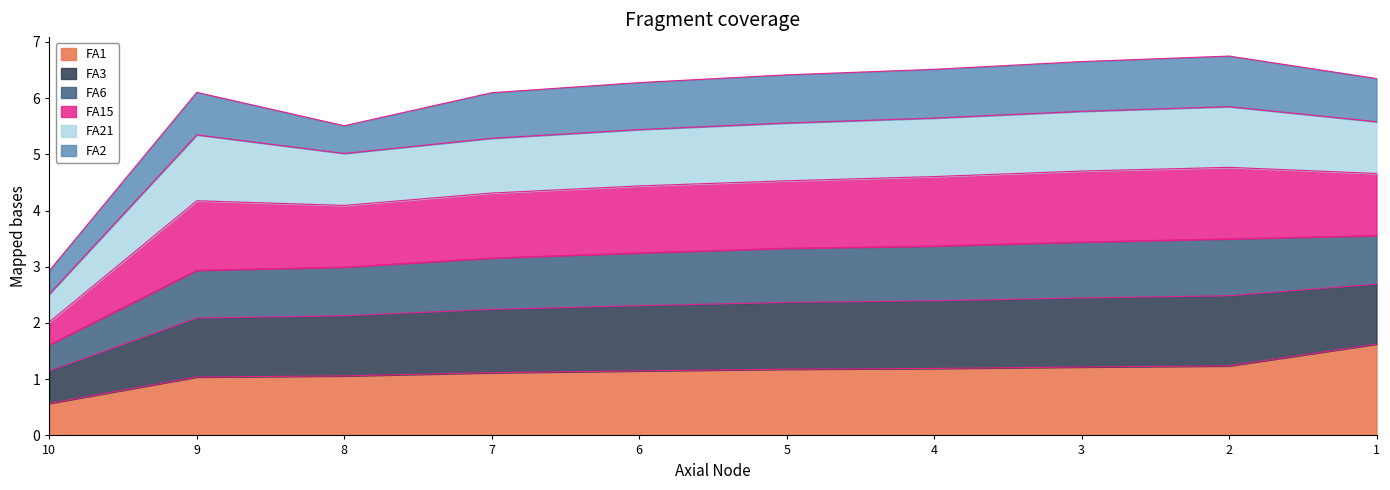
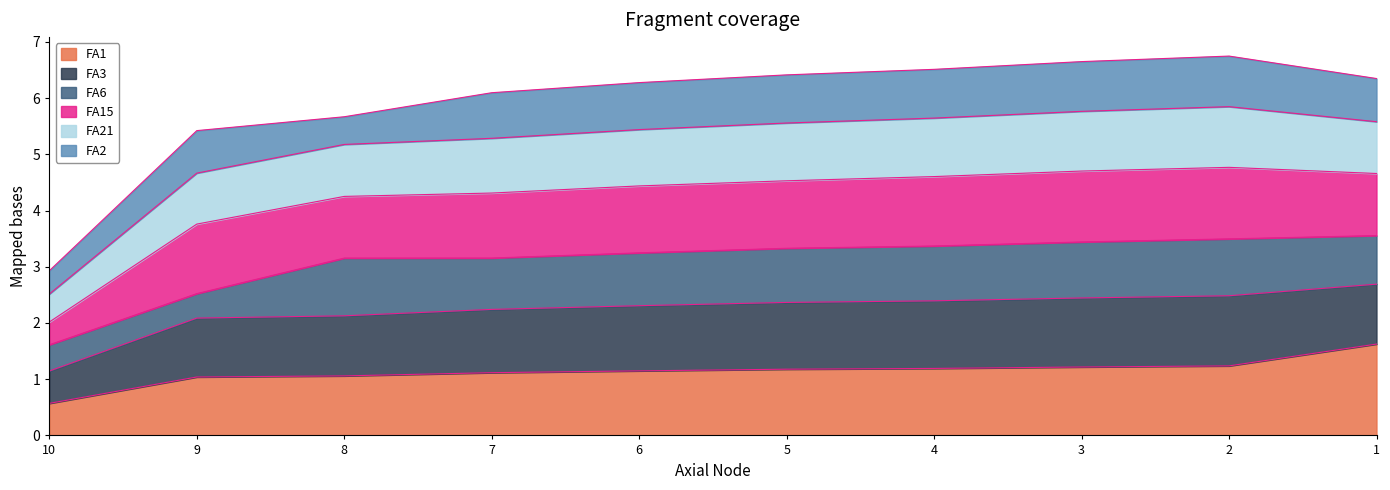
  {
    "FA1": {
      "10": 0.6,
      "9": 1.0,
      "8": 1.1,
      "7": 1.1,
      "6": 1.1,
      "5": 1.2,
      "4": 1.2,
      "3": 1.2,
      "2": 1.2,
      "1": 1.6
    },
    "FA3": {
      "10": 0.6,
      "9": 1.0,
      "8": 1.1,
      "7": 1.1,
      "6": 1.2,
      "5": 1.2,
      "4": 1.2,
      "3": 1.2,
      "2": 1.2,
      "1": 1.1
    },
    "FA6": {
      "10": 0.5,
-     "9": 0.9,
-     "8": 0.9,
+     "9": 0.4,
+     "8": 1.0,
      "7": 0.9,
      "6": 0.9,
      "5": 1.0,
      "4": 1.0,
      "3": 1.0,
      "2": 1.0,
      "1": 0.9
    },
    "FA15": {
      "10": 0.4,
      "9": 1.2,
      "8": 1.1,
      "7": 1.2,
      "6": 1.2,
      "5": 1.2,
      "4": 1.2,
      "3": 1.3,
      "2": 1.3,
      "1": 1.1
    },
    "FA21": {
      "10": 0.5,
-     "9": 1.2,
+     "9": 0.9,
      "8": 0.9,
      "7": 1.0,
      "6": 1.0,
      "5": 1.0,
      "4": 1.0,
      "3": 1.1,
      "2": 1.1,
      "1": 0.9
    },
    "FA2": {
      "10": 0.4,
      "9": 0.8,
      "8": 0.5,
      "7": 0.8,
      "6": 0.8,
      "5": 0.9,
      "4": 0.9,
      "3": 0.9,
      "2": 0.9,
      "1": 0.8
    }
  }
